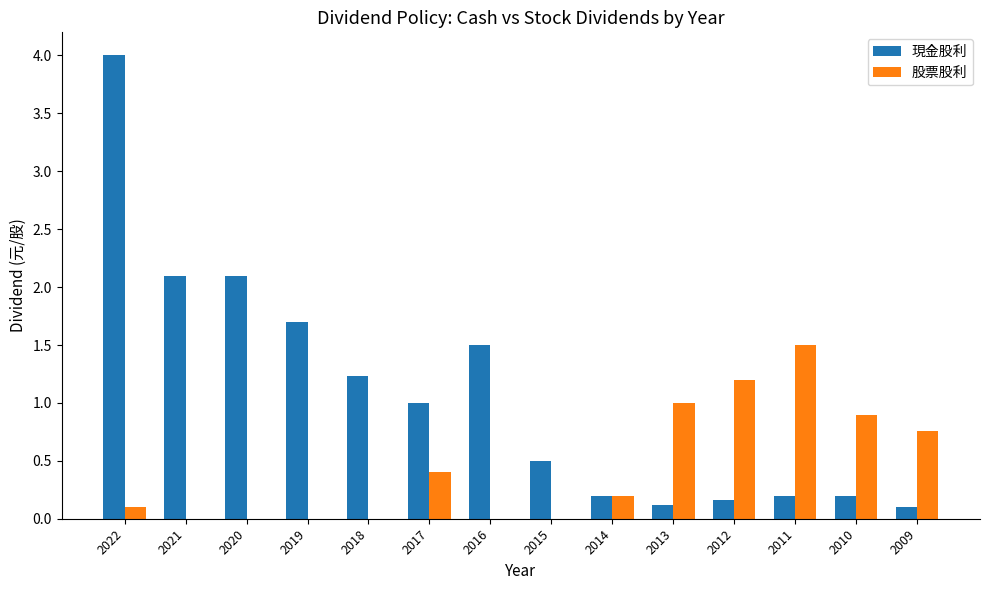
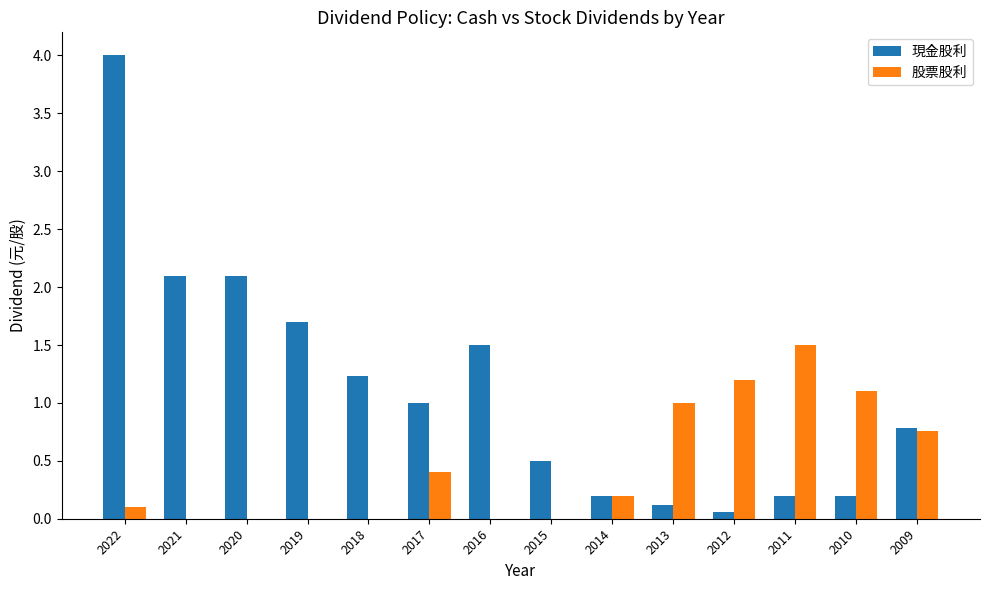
  {
    "現金股利": {
      "2022": 4.00,
      "2021": 2.10,
      "2020": 2.10,
      "2019": 1.70,
      "2018": 1.24,
      "2017": 1.00,
      "2016": 1.50,
      "2015": 0.50,
      "2014": 0.20,
      "2013": 0.12,
-     "2012": 0.16,
+     "2012": 0.06,
      "2011": 0.20,
      "2010": 0.20,
-     "2009": 0.10
+     "2009": 0.79
    },
    "股票股利": {
      "2022": 0.1,
      "2021": 0.0,
      "2020": 0.0,
      "2019": 0.0,
      "2018": 0.0,
      "2017": 0.4,
      "2016": 0.0,
      "2015": 0.0,
      "2014": 0.2,
      "2013": 1.0,
      "2012": 1.2,
      "2011": 1.5,
-     "2010": 0.9,
+     "2010": 1.1,
      "2009": 0.76
    }
  }
